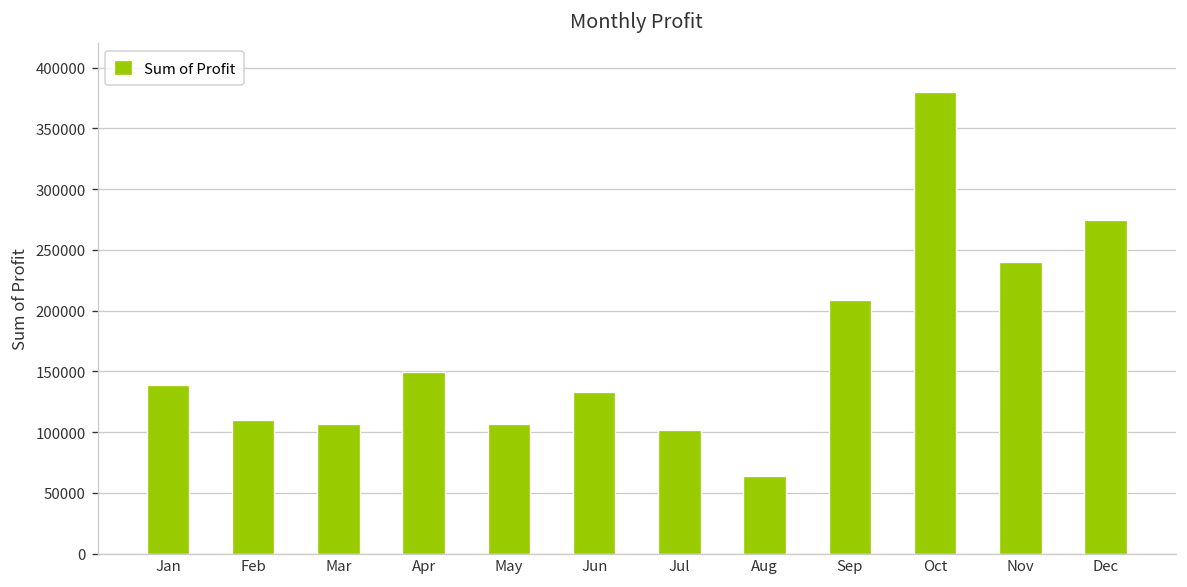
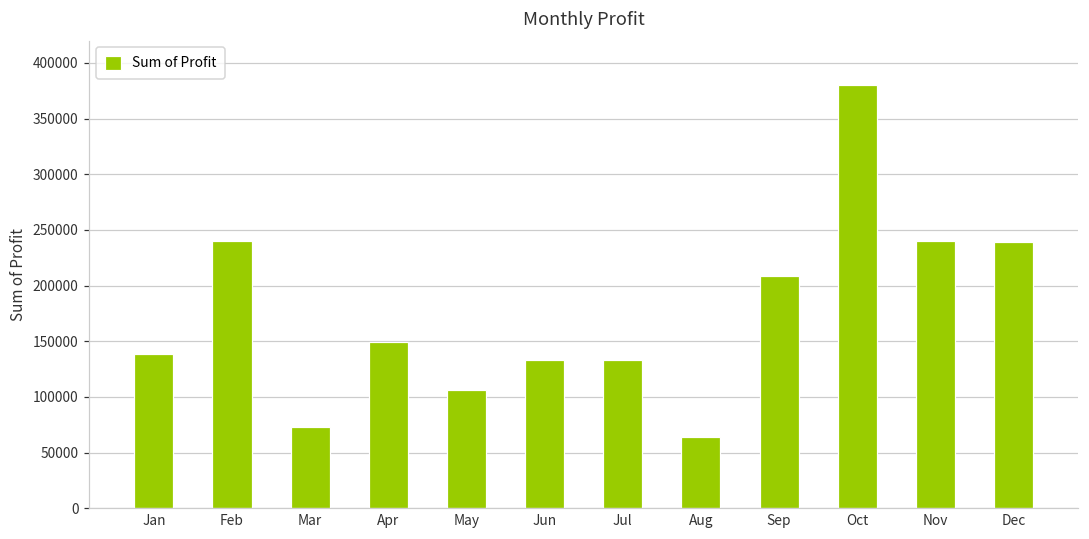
  {
    "Jan": 139000,
-   "Feb": 110000,
-   "Mar": 106000,
+   "Feb": 240000,
+   "Mar": 73000,
    "Apr": 150000,
    "May": 106000,
    "Jun": 133000,
-   "Jul": 101000,
+   "Jul": 133000,
    "Aug": 64000,
    "Sep": 208000,
    "Oct": 380000,
    "Nov": 240000,
-   "Dec": 275000
+   "Dec": 240000
  }
